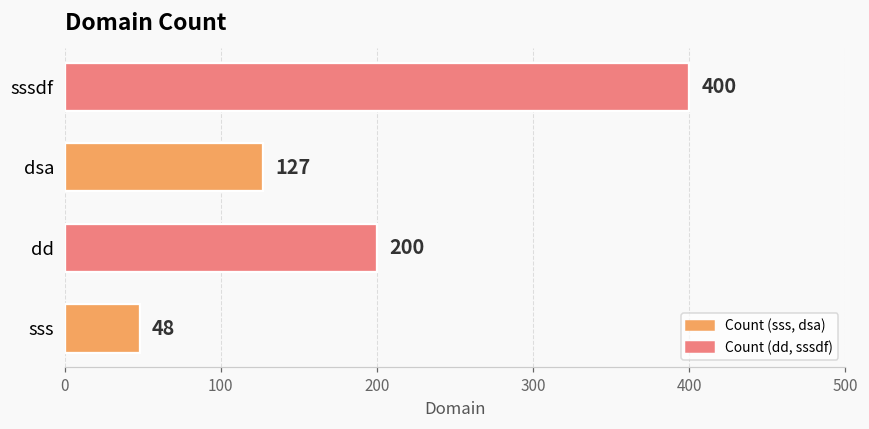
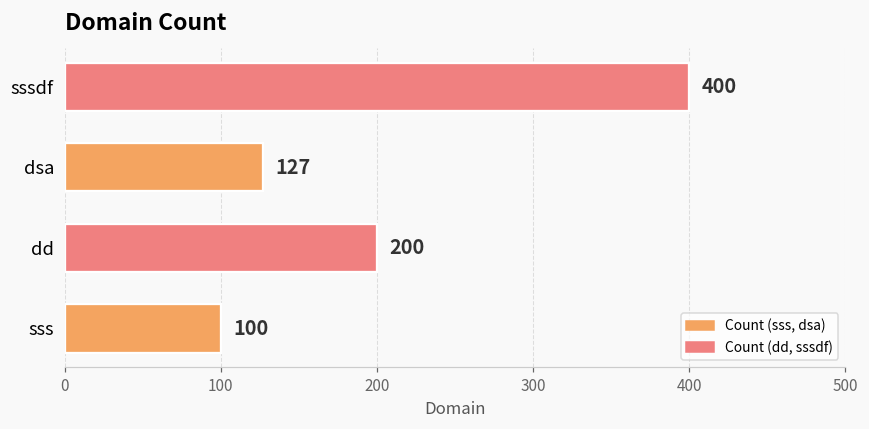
  {
    "sssdf": 400,
    "dsa": 127,
    "dd": 200,
-   "sss": 48
+   "sss": 100
  }
